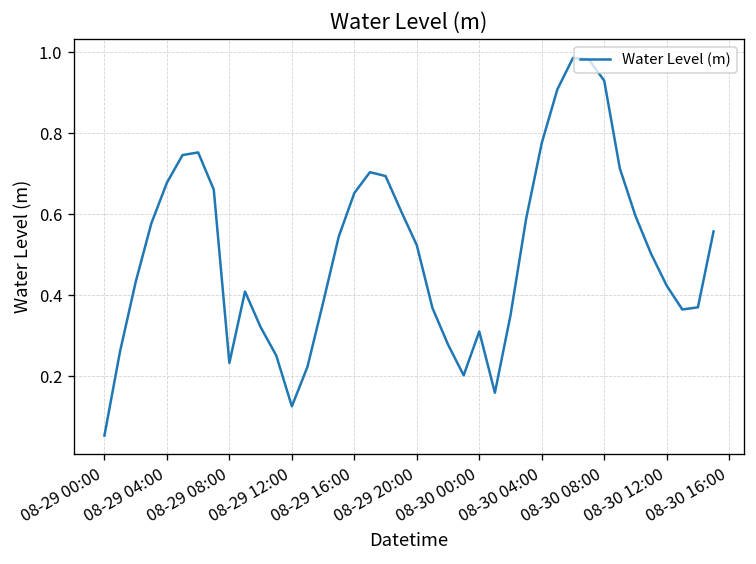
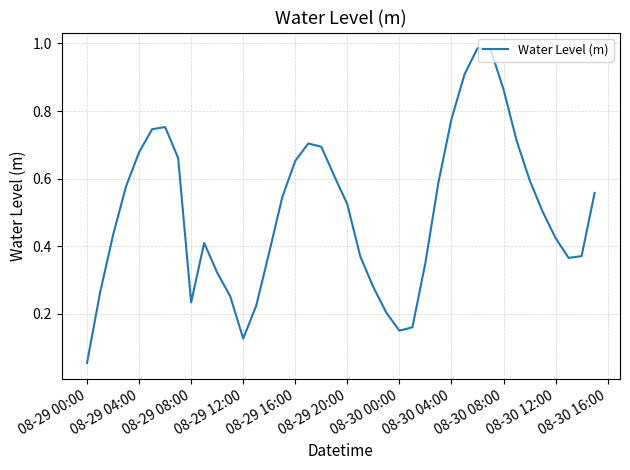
  {
    "08-29 00:00": 0.05,
    "08-29 04:00": 0.68,
    "08-29 08:00": 0.23,
    "08-29 12:00": 0.13,
    "08-29 16:00": 0.65,
    "08-29 20:00": 0.52,
-   "08-30 00:00": 0.31,
+   "08-30 00:00": 0.15,
    "08-30 04:00": 0.78,
-   "08-30 08:00": 0.93,
+   "08-30 08:00": 0.86,
    "08-30 12:00": 0.42
  }
